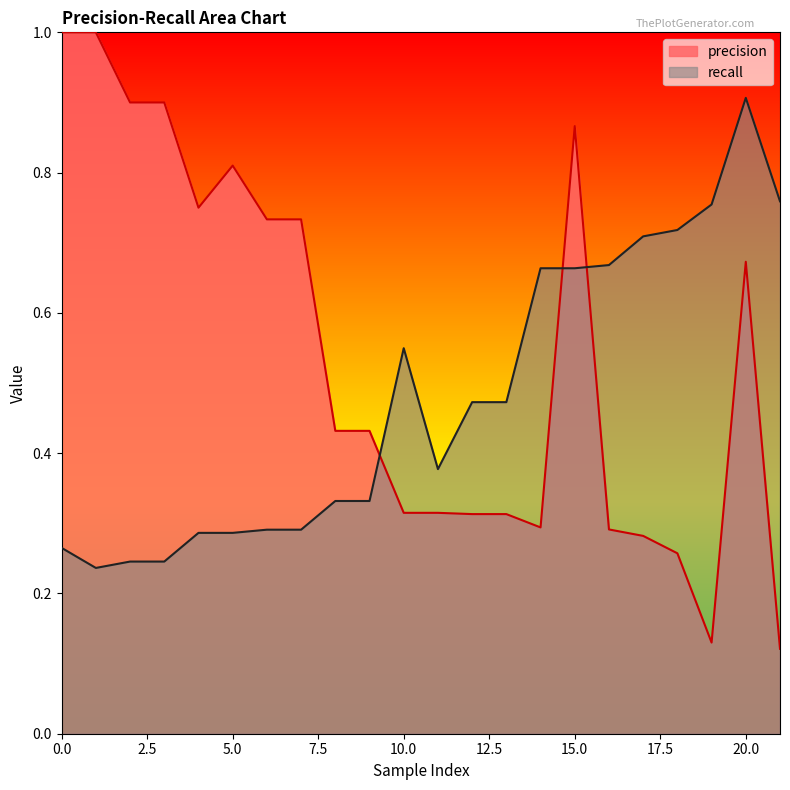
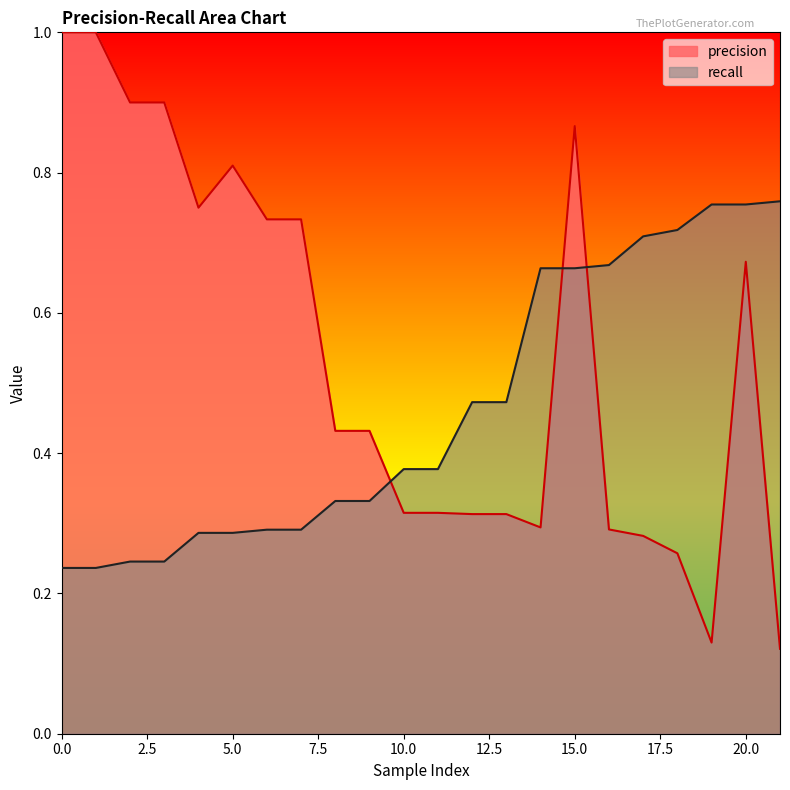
  {
    "precision": {
      "0.0": 1.00,
      "5.0": 0.81,
      "10.0": 0.31,
      "15.0": 0.87,
      "20.0": 0.67
    },
    "recall": {
-     "0.0": 0.26,
+     "0.0": 0.24,
      "5.0": 0.29,
-     "10.0": 0.55,
+     "10.0": 0.38,
      "15.0": 0.66,
-     "20.0": 0.91
+     "20.0": 0.75
    }
  }
